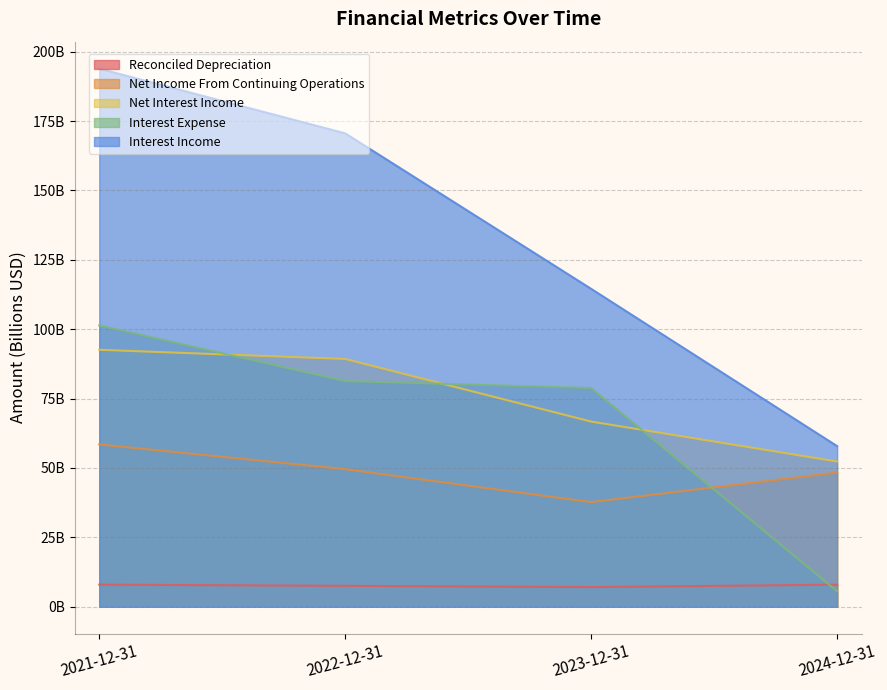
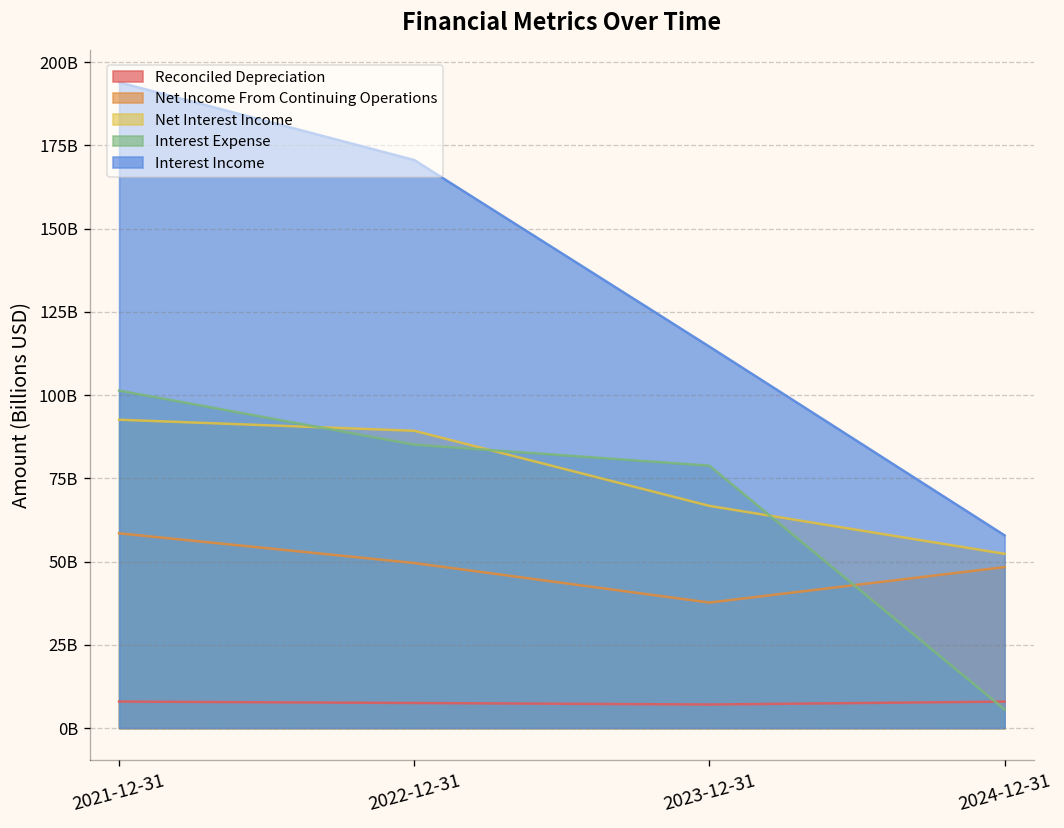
  {
    "Interest Expense": {
      "2021-12-31": 101000000000,
-     "2022-12-31": 81000000000,
+     "2022-12-31": 85000000000,
      "2023-12-31": 79000000000,
      "2024-12-31": 6000000000
    },
    "Interest Income": {
      "2023-12-31": 115000000000,
      "2024-12-31": 58000000000
    }
  }
